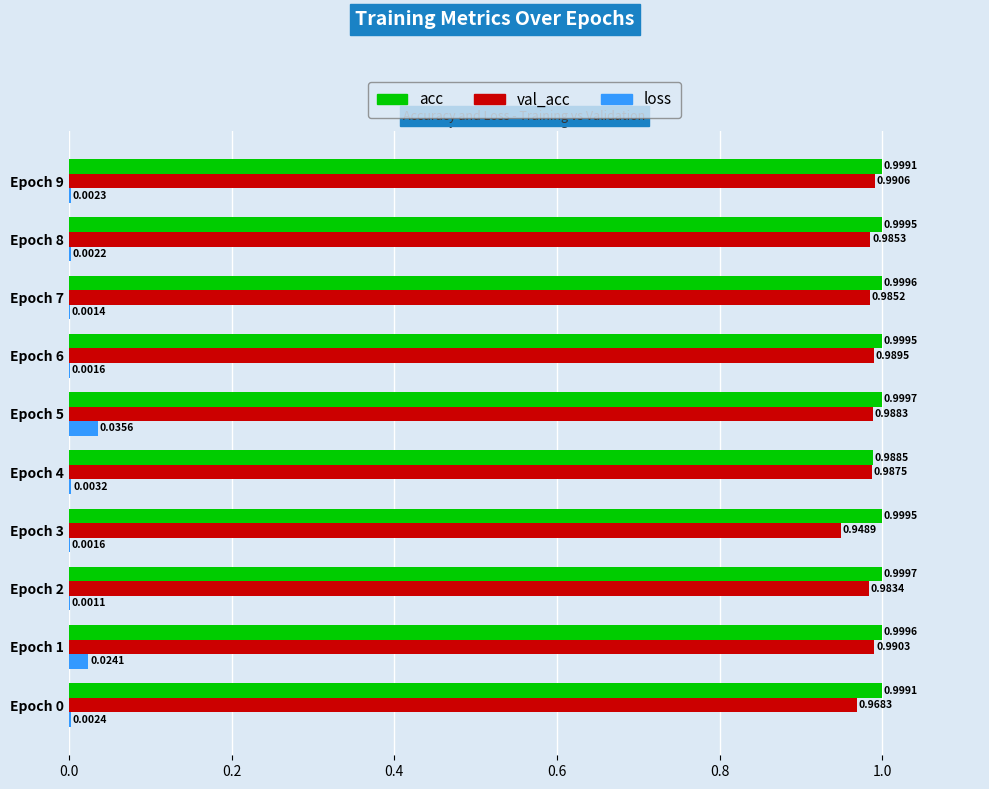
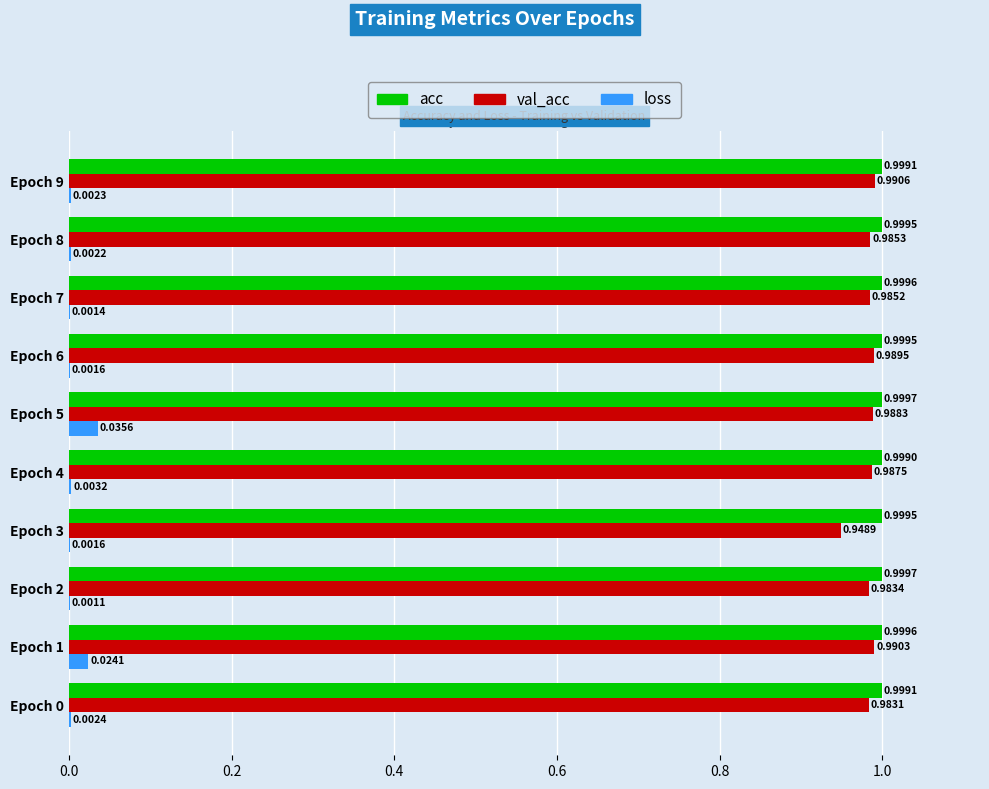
  {
    "acc": {
      "Epoch 9": 0.9991,
      "Epoch 8": 0.9995,
      "Epoch 7": 0.9996,
      "Epoch 6": 0.9995,
      "Epoch 5": 0.9997,
-     "Epoch 4": 0.9885,
+     "Epoch 4": 0.9990,
      "Epoch 3": 0.9995,
      "Epoch 2": 0.9997,
      "Epoch 1": 0.9996,
      "Epoch 0": 0.9991
    },
    "val_acc": {
      "Epoch 9": 0.9906,
      "Epoch 8": 0.9853,
      "Epoch 7": 0.9852,
      "Epoch 6": 0.9895,
      "Epoch 5": 0.9883,
      "Epoch 4": 0.9875,
      "Epoch 3": 0.9489,
      "Epoch 2": 0.9834,
      "Epoch 1": 0.9903,
-     "Epoch 0": 0.9683
+     "Epoch 0": 0.9831
    },
    "loss": {
      "Epoch 9": 0.0023,
      "Epoch 8": 0.0022,
      "Epoch 7": 0.0014,
      "Epoch 6": 0.0016,
      "Epoch 5": 0.0356,
      "Epoch 4": 0.0032,
      "Epoch 3": 0.0016,
      "Epoch 2": 0.0011,
      "Epoch 1": 0.0241,
      "Epoch 0": 0.0024
    }
  }
